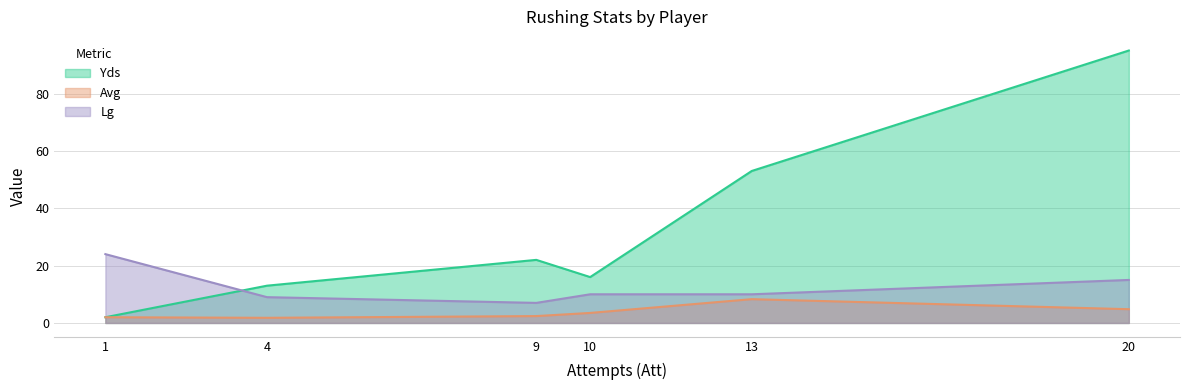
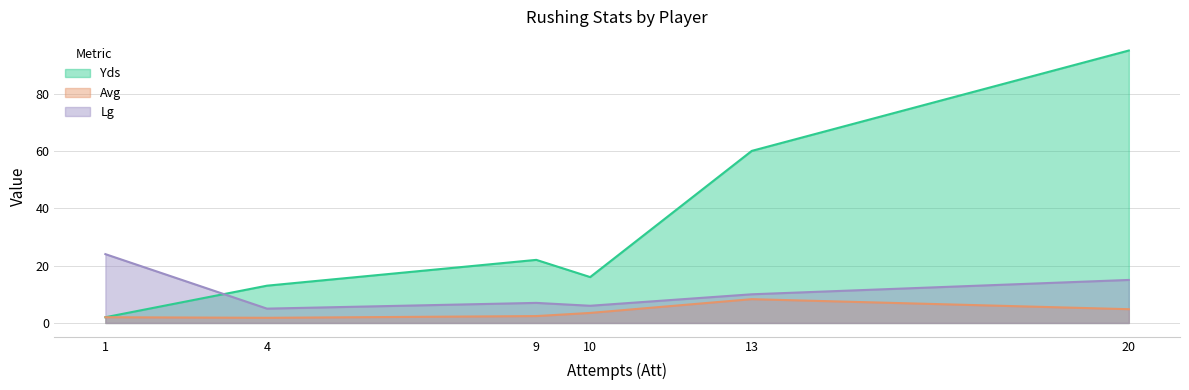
  {
    "Yds": {
      "4": 13,
      "9": 22,
      "10": 16,
-     "13": 53,
+     "13": 60,
      "20": 95
    },
    "Avg": {
      "4": 2,
      "9": 2,
      "10": 4,
      "13": 8,
      "20": 5
    },
    "Lg": {
      "1": 24,
-     "4": 9,
+     "4": 5,
      "9": 7,
-     "10": 10,
+     "10": 6,
      "13": 10,
      "20": 15
    }
  }
